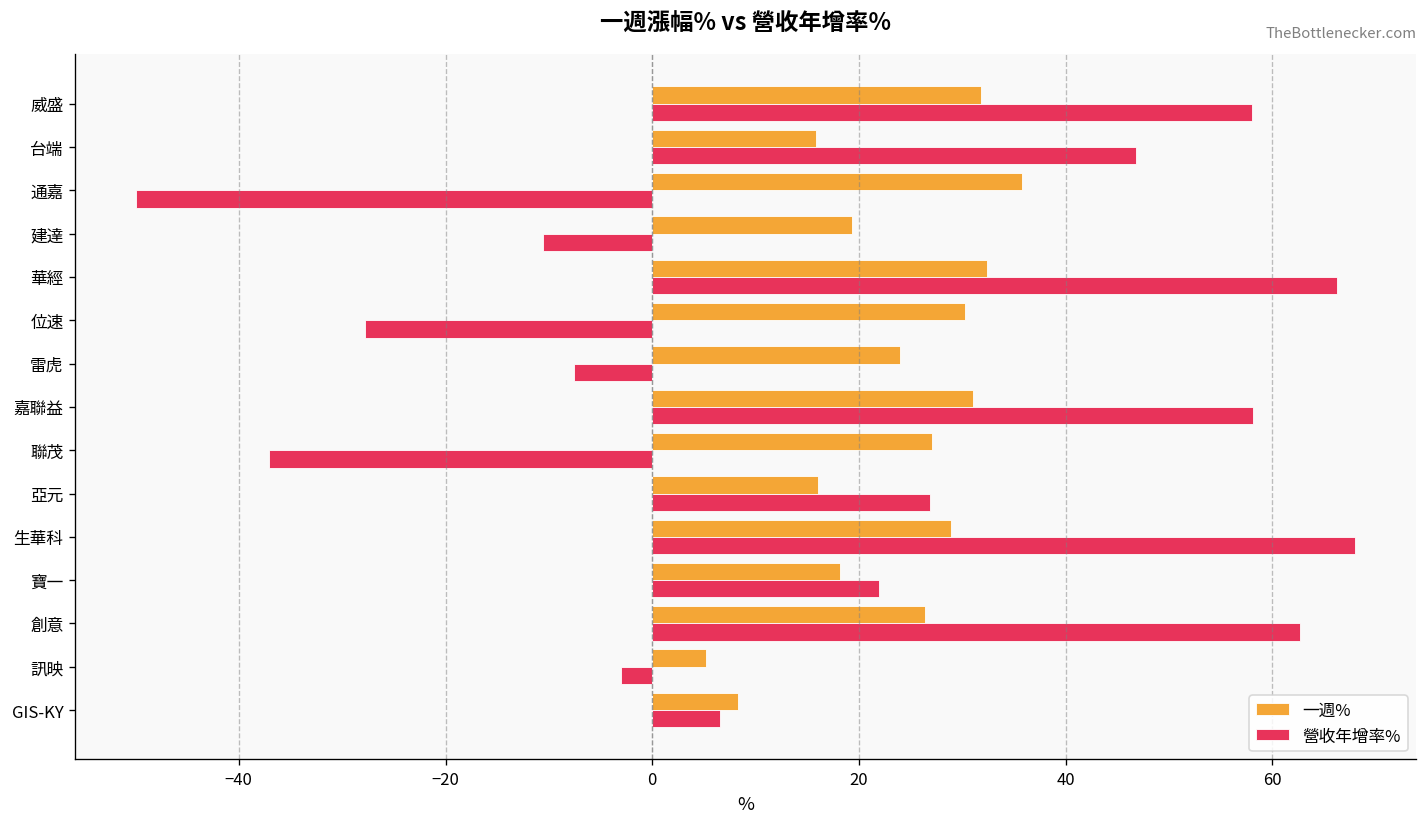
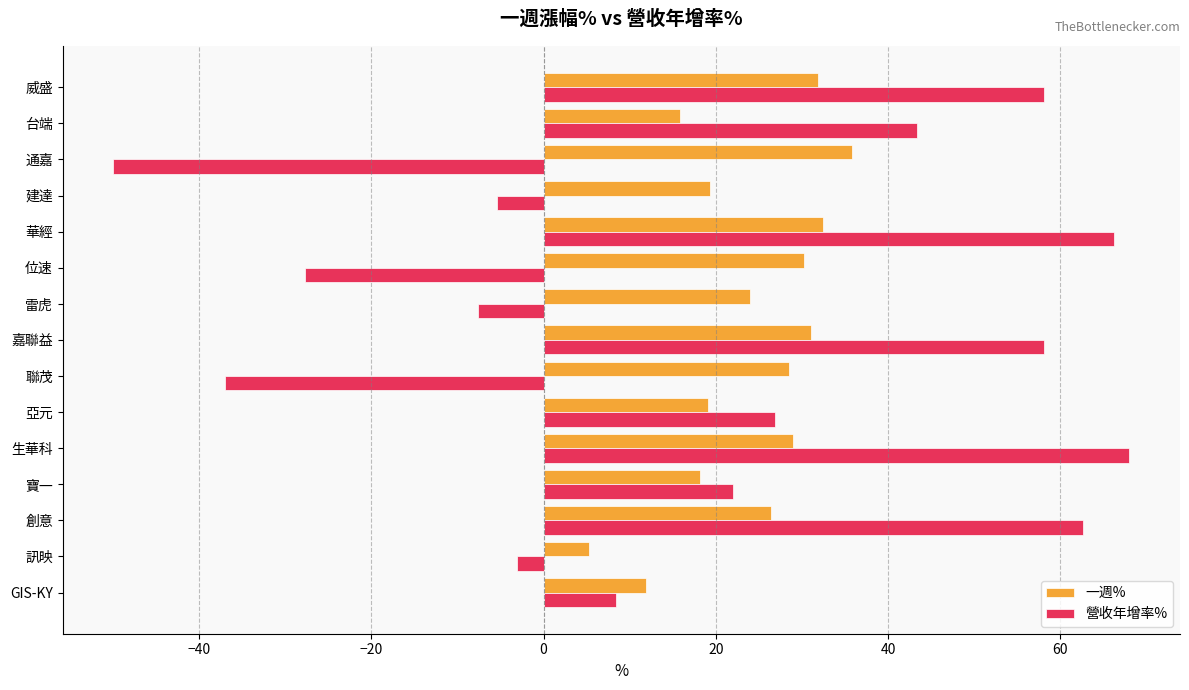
  {
    "一週%": {
      "威盛": 32,
      "台端": 16,
      "通嘉": 36,
      "建達": 19,
      "華經": 32,
      "位速": 30,
      "雷虎": 24,
      "嘉聯益": 31,
-     "聯茂": 27,
-     "亞元": 16,
+     "聯茂": 28,
+     "亞元": 19,
      "生華科": 29,
      "寶一": 18,
      "創意": 26,
      "訊映": 5,
-     "GIS-KY": 8
+     "GIS-KY": 12
    },
    "營收年增率%": {
      "威盛": 58,
-     "台端": 47,
+     "台端": 43,
      "通嘉": -50,
-     "建達": -11,
+     "建達": -5,
      "華經": 66,
      "位速": -28,
      "雷虎": -8,
      "嘉聯益": 58,
      "聯茂": -37,
      "亞元": 27,
      "生華科": 68,
      "寶一": 22,
      "創意": 63,
      "訊映": -3,
-     "GIS-KY": 7
+     "GIS-KY": 8
    }
  }
